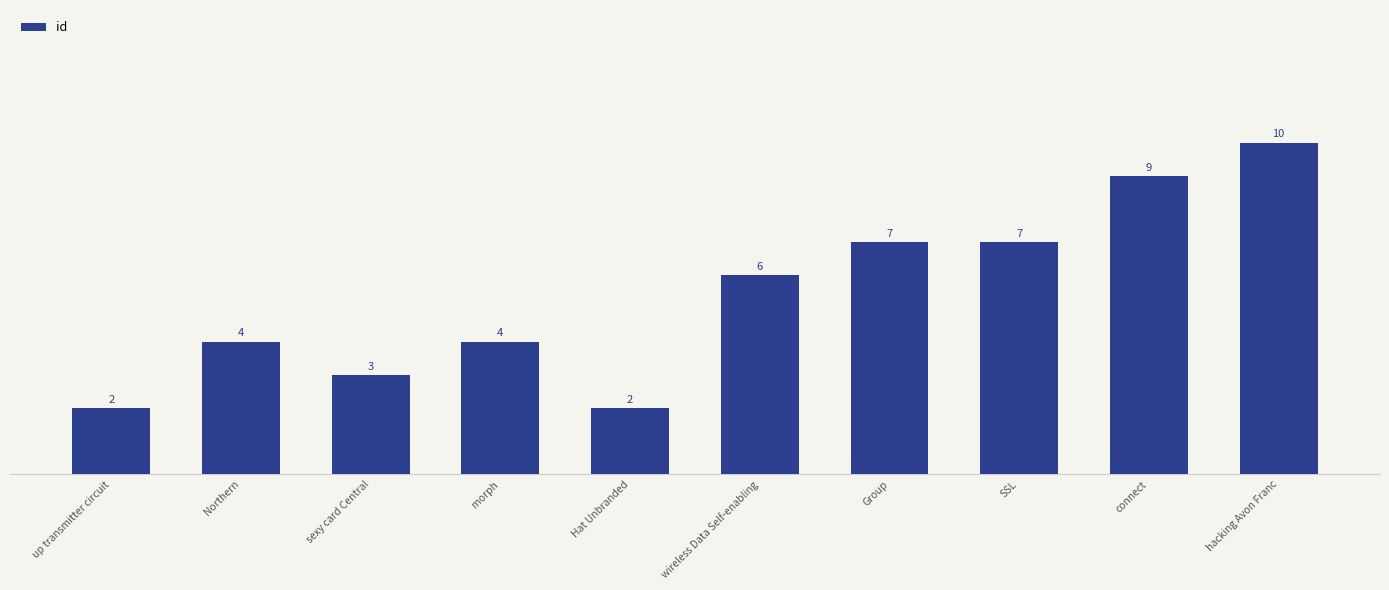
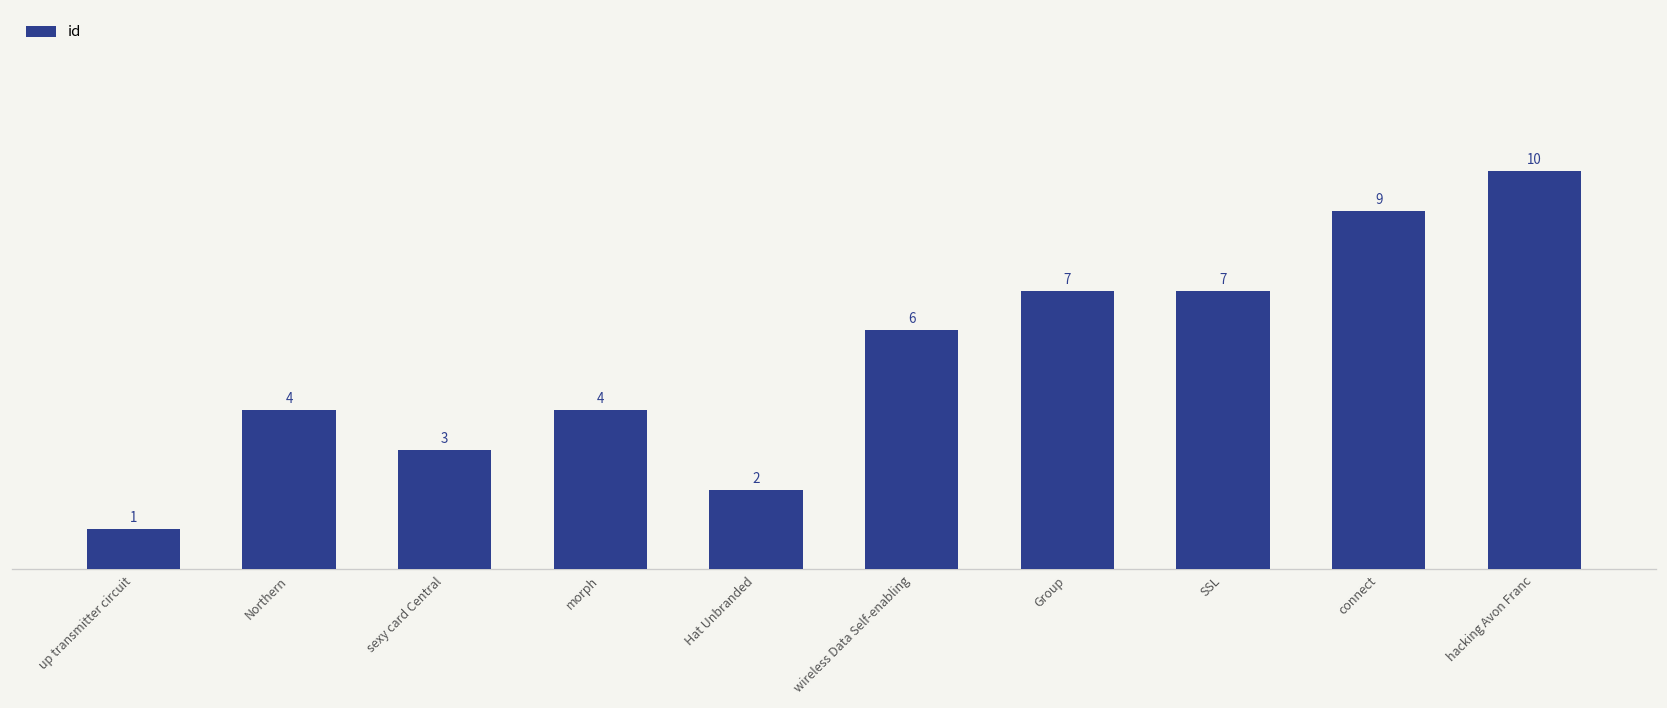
  {
-   "up transmitter circuit": 2,
+   "up transmitter circuit": 1,
    "Northern": 4,
    "sexy card Central": 3,
    "morph": 4,
    "Hat Unbranded": 2,
    "wireless Data Self-enabling": 6,
    "Group": 7,
    "SSL": 7,
    "connect": 9,
    "hacking Avon Franc": 10
  }
